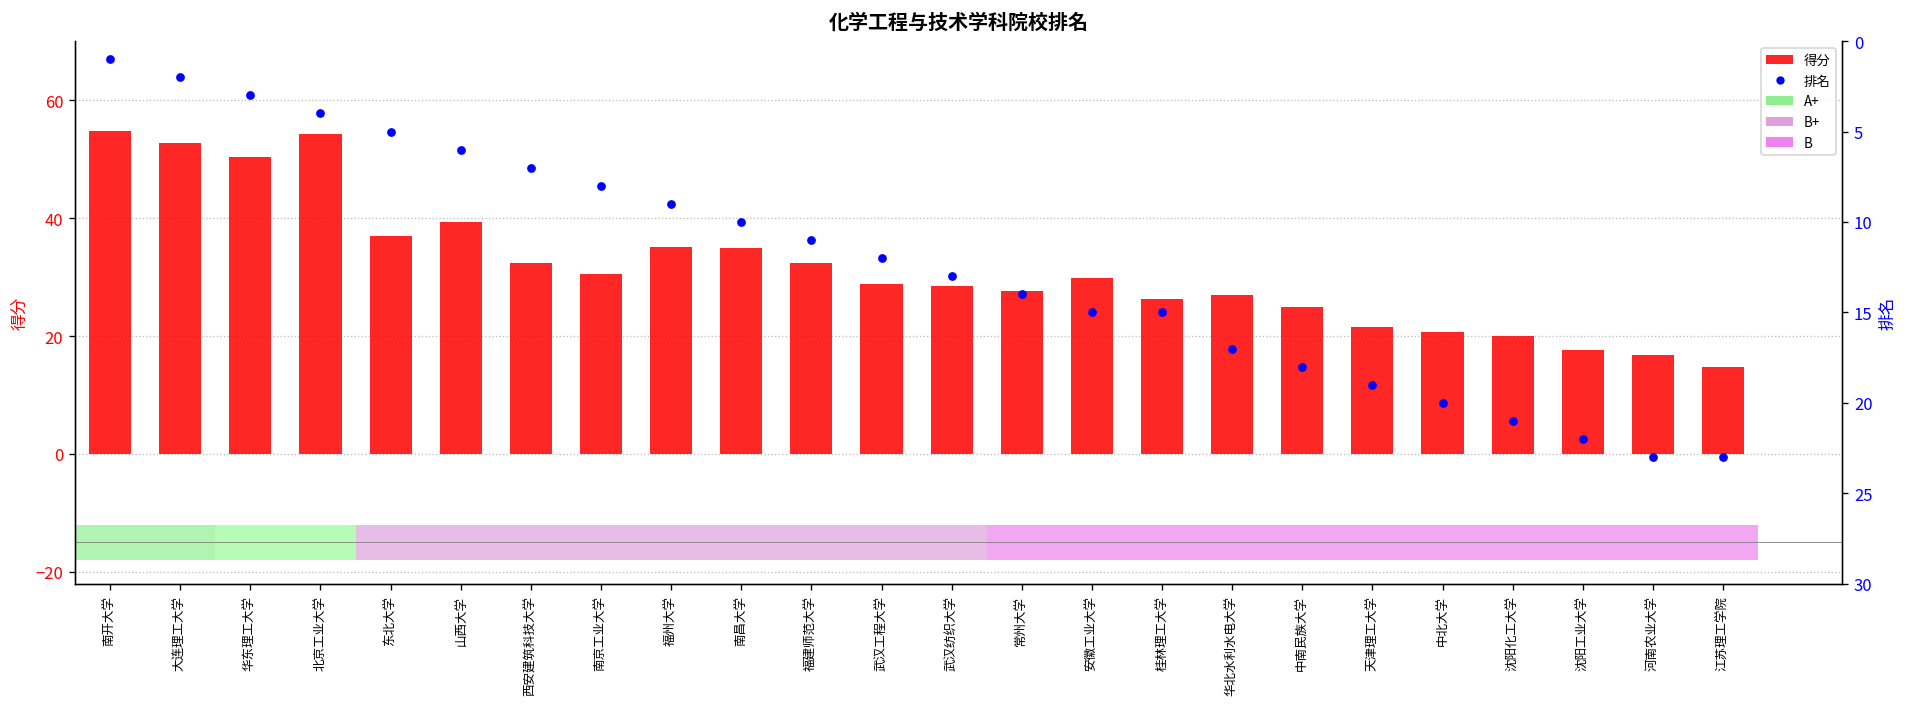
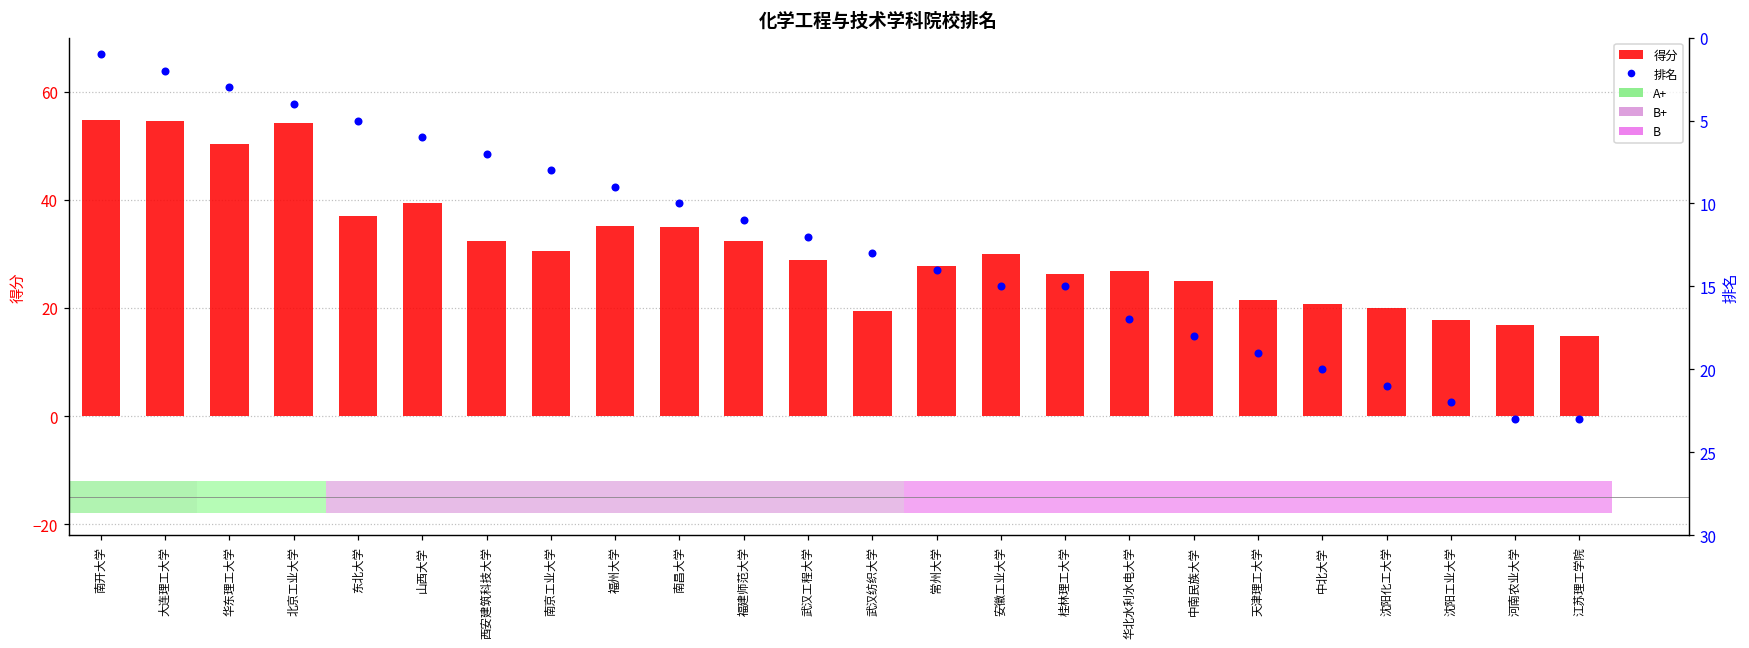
  {
    "得分": {
      "南开大学": 55,
-     "大连理工大学": 53,
+     "大连理工大学": 55,
      "华东理工大学": 50,
      "北京工业大学": 54,
      "东北大学": 37,
      "山西大学": 39,
      "西安建筑科技大学": 32,
      "南京工业大学": 31,
      "福州大学": 35,
      "南昌大学": 35,
      "福建师范大学": 32,
      "武汉工程大学": 29,
-     "武汉纺织大学": 28,
+     "武汉纺织大学": 20,
      "常州大学": 28,
      "安徽工业大学": 30,
      "桂林理工大学": 26,
      "华北水利水电大学": 27,
      "中南民族大学": 25,
      "天津理工大学": 22,
      "中北大学": 21,
      "沈阳化工大学": 20,
      "沈阳工业大学": 18,
      "河南农业大学": 17,
      "江苏理工学院": 15
    }
  }
